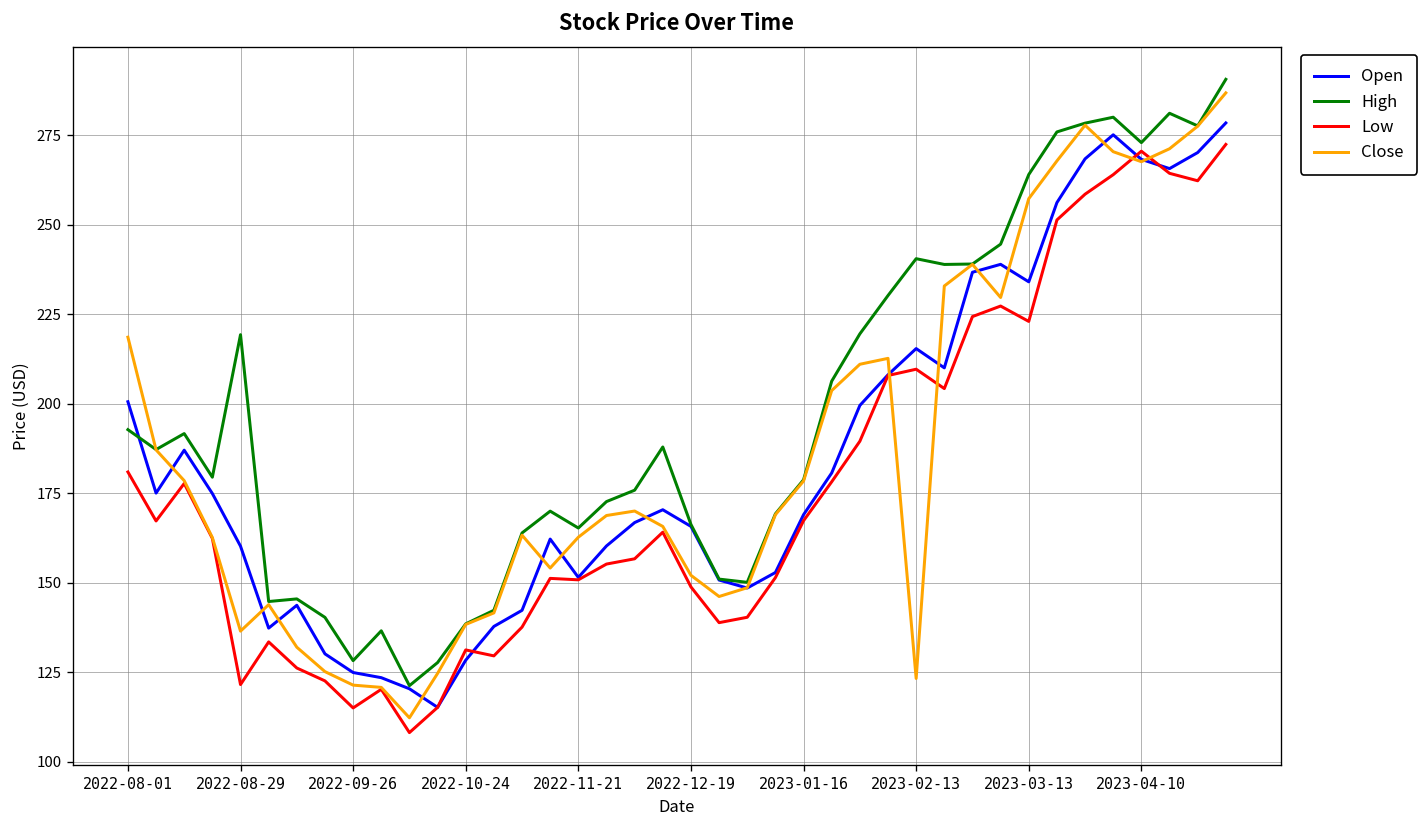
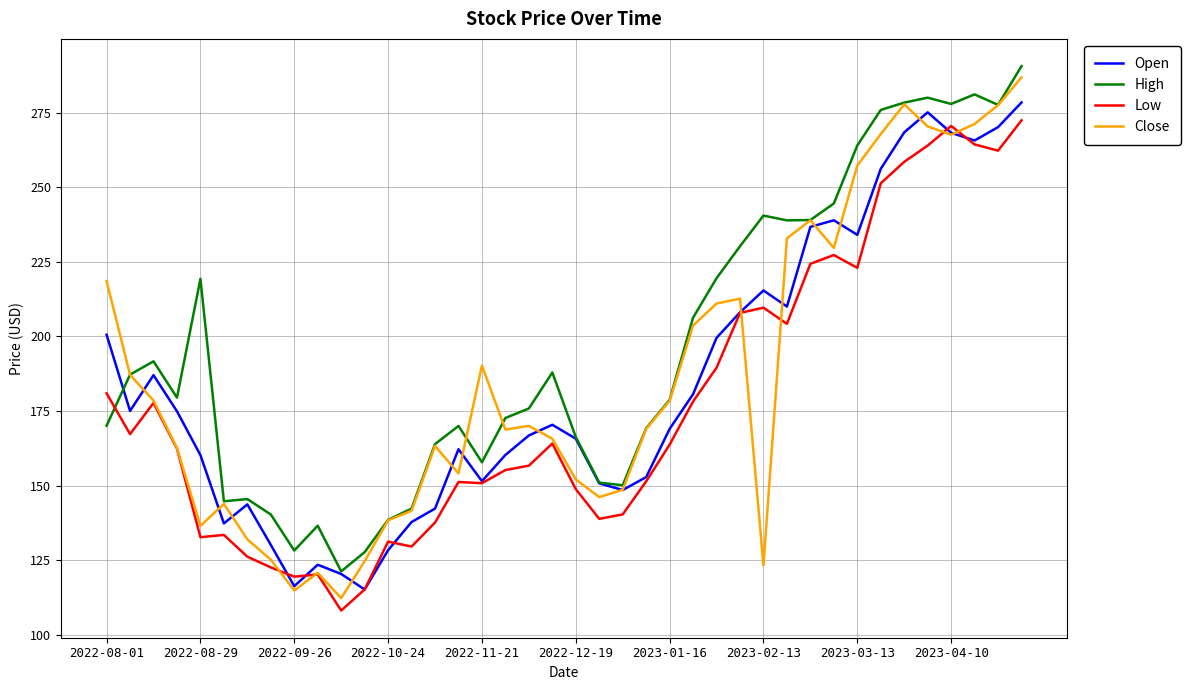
  {
    "Open": {
      "2022-08-01": 201,
      "2022-08-29": 160,
-     "2022-09-26": 125,
+     "2022-09-26": 116,
      "2022-10-24": 128,
      "2023-01-16": 169,
      "2023-02-13": 215,
      "2023-03-13": 234
    },
    "High": {
-     "2022-08-01": 193,
+     "2022-08-01": 170,
      "2022-08-29": 219,
      "2022-09-26": 128,
-     "2022-11-21": 165,
+     "2022-11-21": 158,
      "2023-02-13": 240,
      "2023-03-13": 264,
-     "2023-04-10": 273
+     "2023-04-10": 278
    },
    "Low": {
      "2022-08-01": 181,
-     "2022-08-29": 122,
-     "2022-09-26": 115,
+     "2022-08-29": 133,
+     "2022-09-26": 119,
      "2022-10-24": 131,
      "2022-12-19": 149,
-     "2023-01-16": 167,
+     "2023-01-16": 164,
      "2023-02-13": 210,
      "2023-03-13": 223,
      "2023-04-10": 271
    },
    "Close": {
      "2022-08-01": 219,
      "2022-08-29": 136,
-     "2022-09-26": 121,
-     "2022-11-21": 163,
+     "2022-09-26": 115,
+     "2022-11-21": 190,
      "2022-12-19": 152,
      "2023-02-13": 123,
      "2023-03-13": 257
    }
  }
